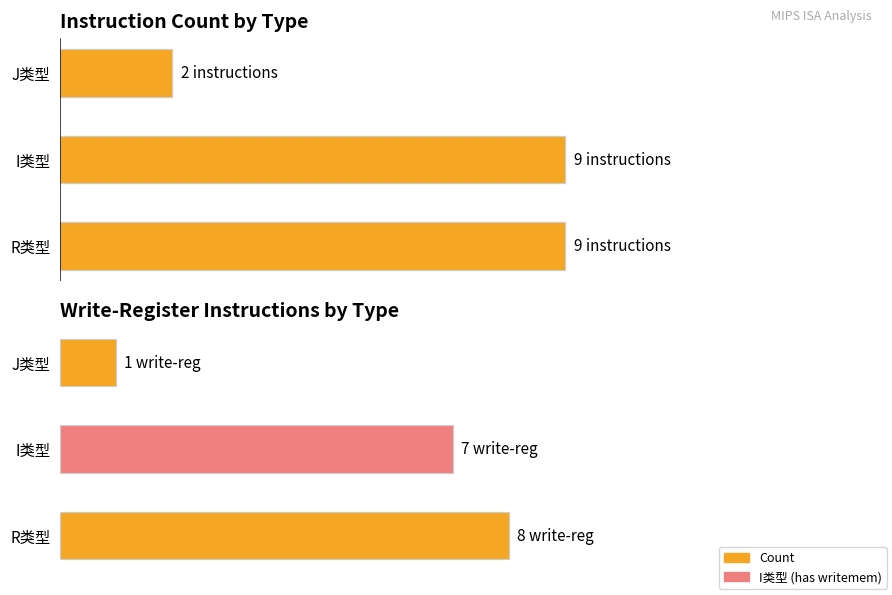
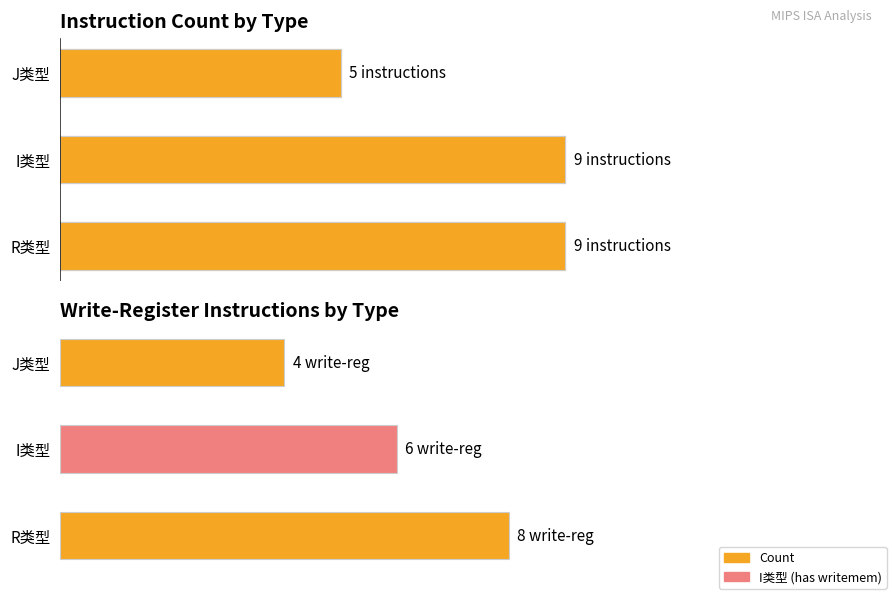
  {
    "Instruction Count by Type": {
-     "J类型": 2,
+     "J类型": 5,
      "I类型": 9,
      "R类型": 9
    },
    "Write-Register Instructions by Type": {
-     "J类型": 1,
-     "I类型": 7,
+     "J类型": 4,
+     "I类型": 6,
      "R类型": 8
    }
  }
